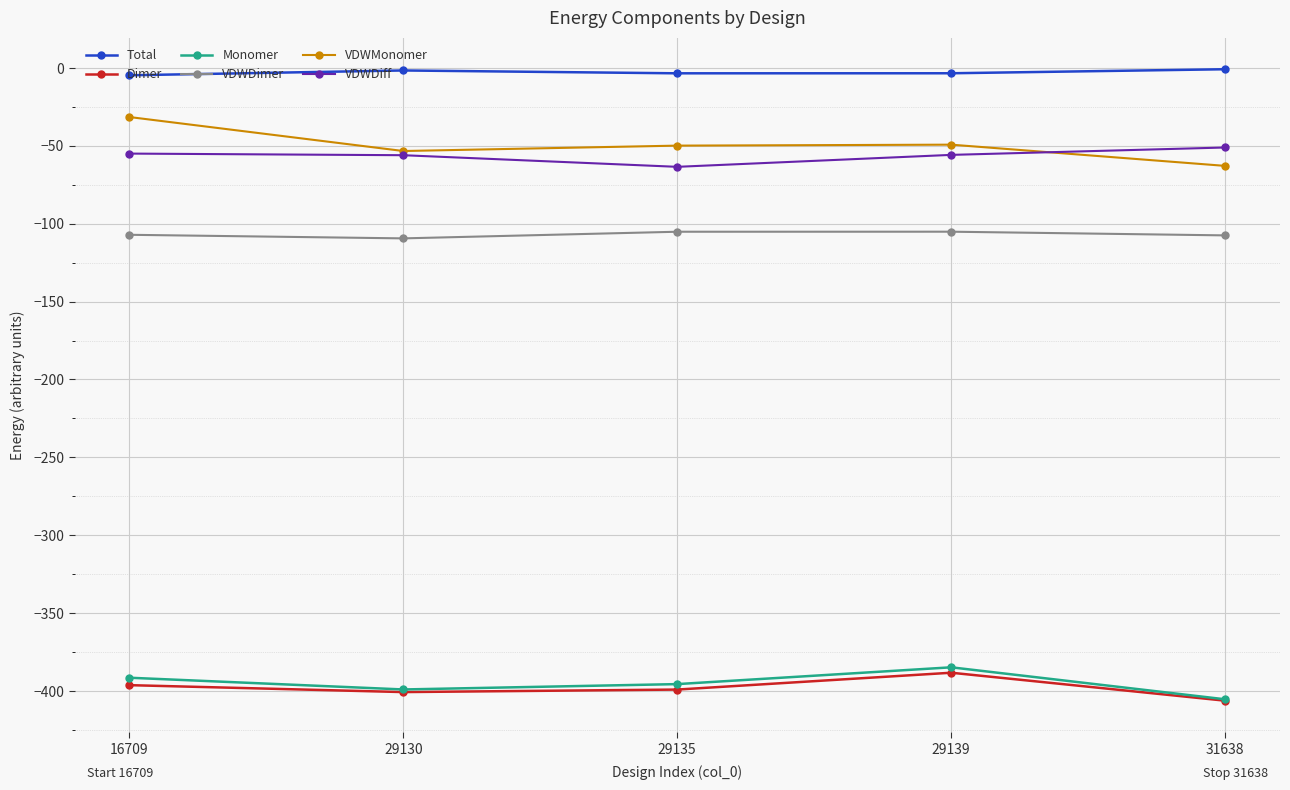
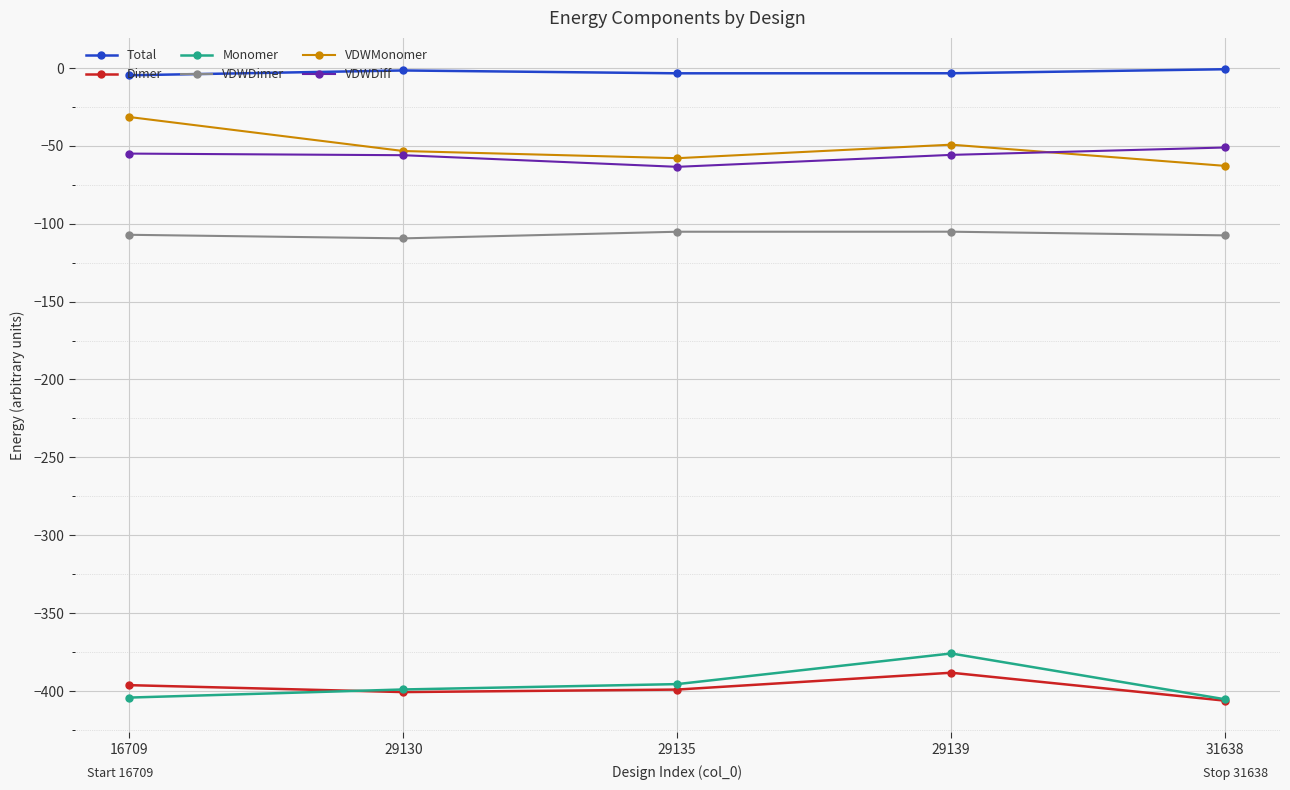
  {
    "Total": {
      "16709": -5,
      "29130": -2,
      "29135": -4,
      "29139": -3,
      "31638": -1
    },
    "Dimer": {
      "16709": -396,
      "29130": -401,
      "29135": -399,
      "29139": -388
    },
    "Monomer": {
-     "16709": -391,
+     "16709": -404,
      "29130": -399,
      "29135": -396,
-     "29139": -385
+     "29139": -376
    },
    "VDWDimer": {
      "16709": -107,
      "29130": -109,
      "29135": -105,
      "29139": -105,
      "31638": -108
    },
    "VDWMonomer": {
      "16709": -32,
      "29130": -53,
-     "29135": -50,
+     "29135": -58,
      "29139": -49,
      "31638": -63
    },
    "VDWDiff": {
      "16709": -55,
      "29130": -56,
      "29135": -64,
      "29139": -56,
      "31638": -51
    }
  }
